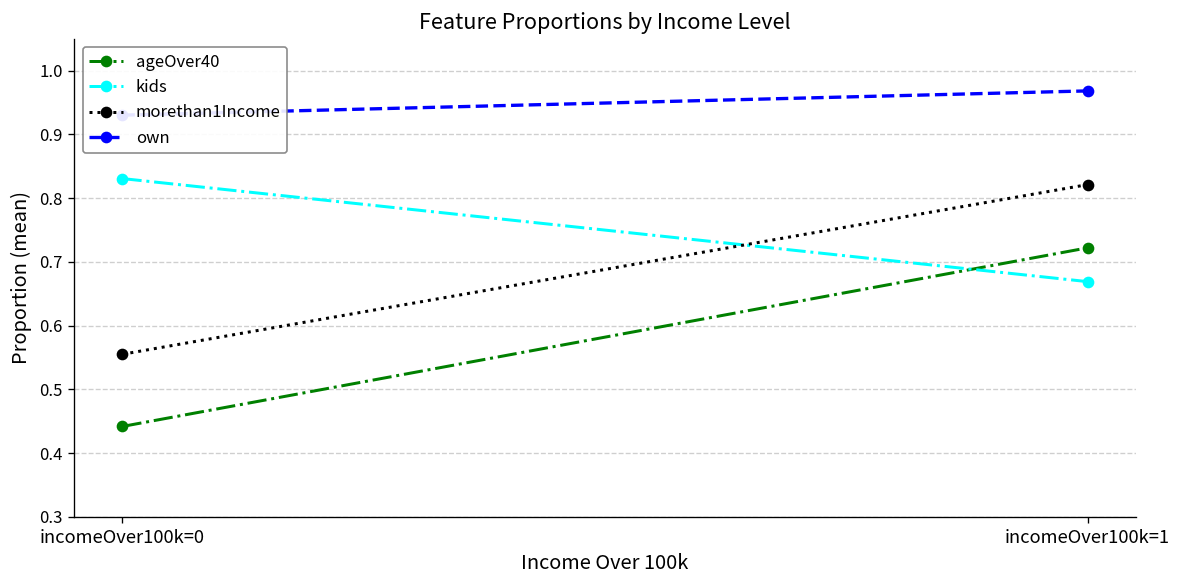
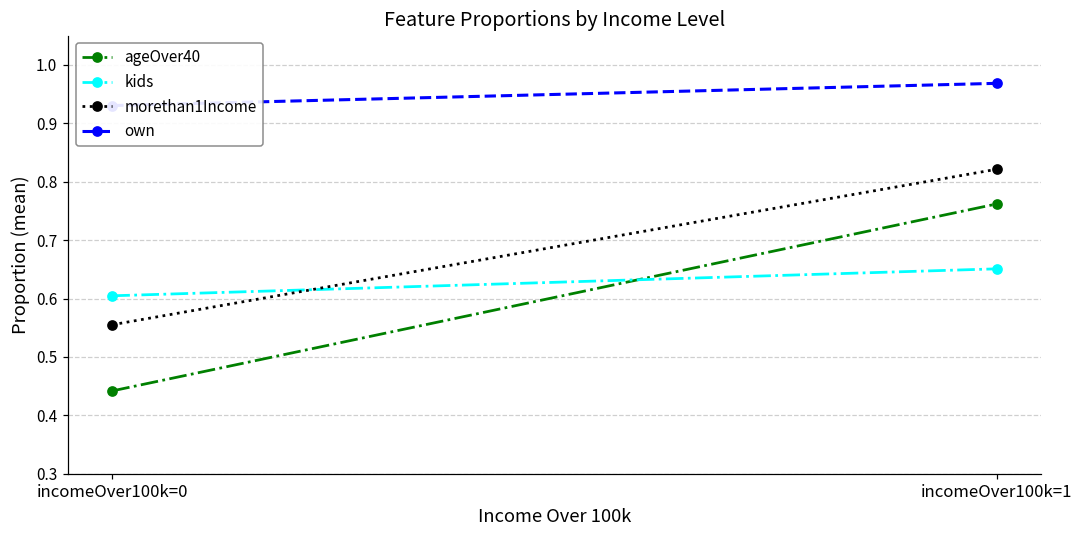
  {
    "ageOver40": {
      "incomeOver100k=0": 0.44,
-     "incomeOver100k=1": 0.72
+     "incomeOver100k=1": 0.76
    },
    "kids": {
-     "incomeOver100k=0": 0.83,
-     "incomeOver100k=1": 0.67
+     "incomeOver100k=0": 0.60,
+     "incomeOver100k=1": 0.65
    },
    "morethan1Income": {
      "incomeOver100k=0": 0.56,
      "incomeOver100k=1": 0.82
    },
    "own": {
      "incomeOver100k=1": 0.97
    }
  }
